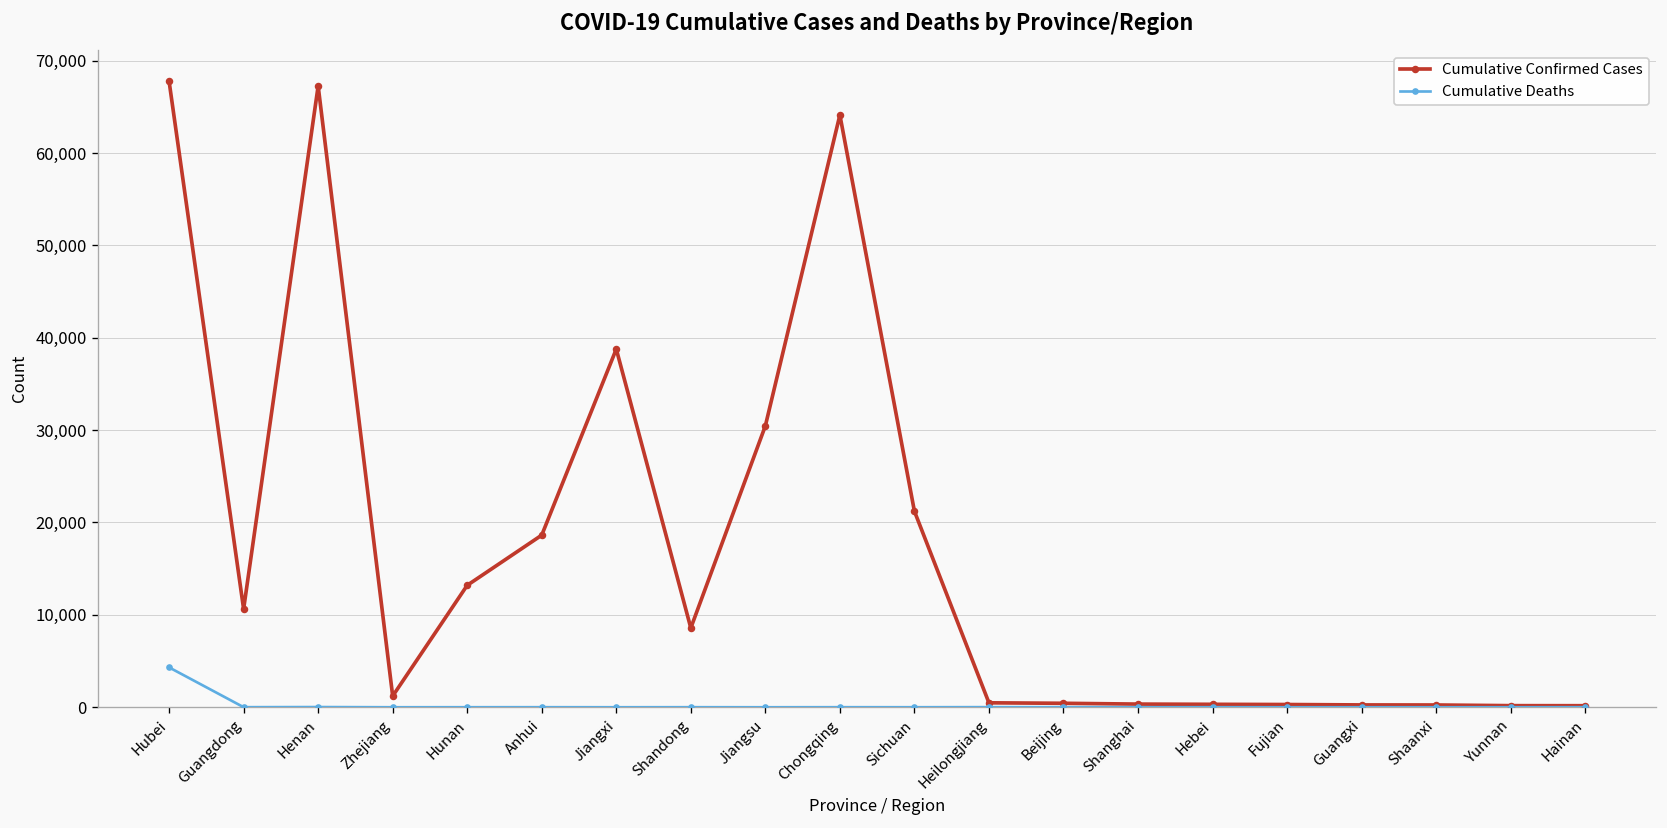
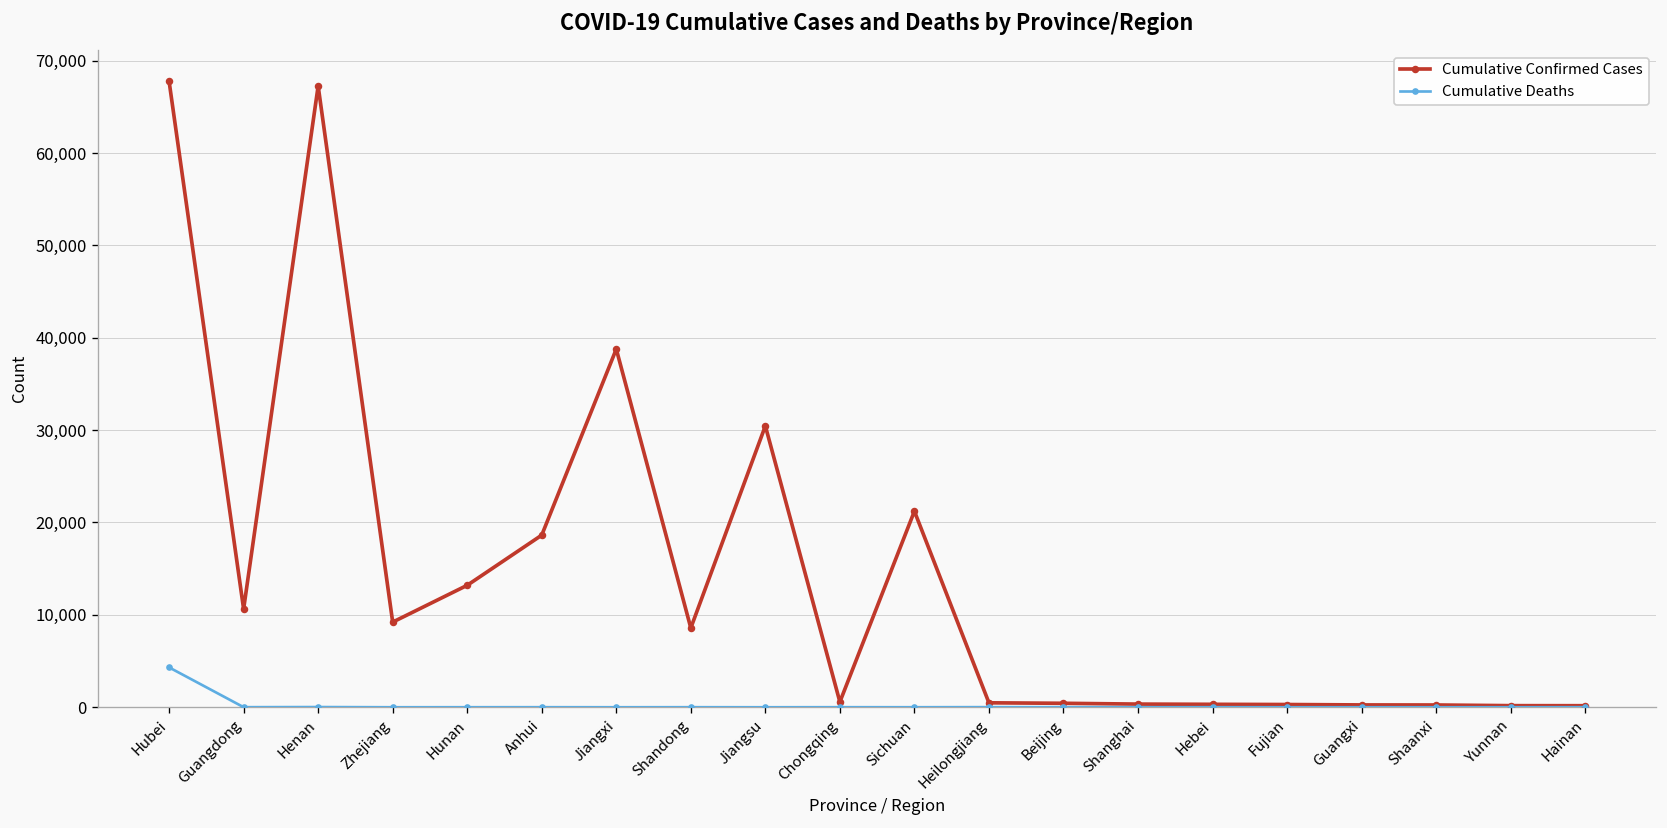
  {
    "Cumulative Confirmed Cases": {
      "Hubei": "68,000",
      "Guangdong": "11,000",
      "Henan": "67,000",
-     "Zhejiang": "1,000",
+     "Zhejiang": "9,000",
      "Hunan": "13,000",
      "Anhui": "19,000",
      "Jiangxi": "39,000",
      "Shandong": "9,000",
      "Jiangsu": "30,000",
-     "Chongqing": "64,000",
+     "Chongqing": "1,000",
      "Sichuan": "21,000",
      "Heilongjiang": "0",
      "Beijing": "0",
      "Shanghai": "0"
    },
    "Cumulative Deaths": {
      "Hubei": "4,000",
      "Guangdong": "0",
      "Henan": "0",
      "Zhejiang": "0",
      "Hunan": "0",
      "Anhui": "0",
      "Jiangxi": "0",
      "Shandong": "0",
      "Jiangsu": "0",
      "Chongqing": "0",
      "Sichuan": "0",
      "Heilongjiang": "0",
      "Beijing": "0",
      "Shanghai": "0"
    }
  }
